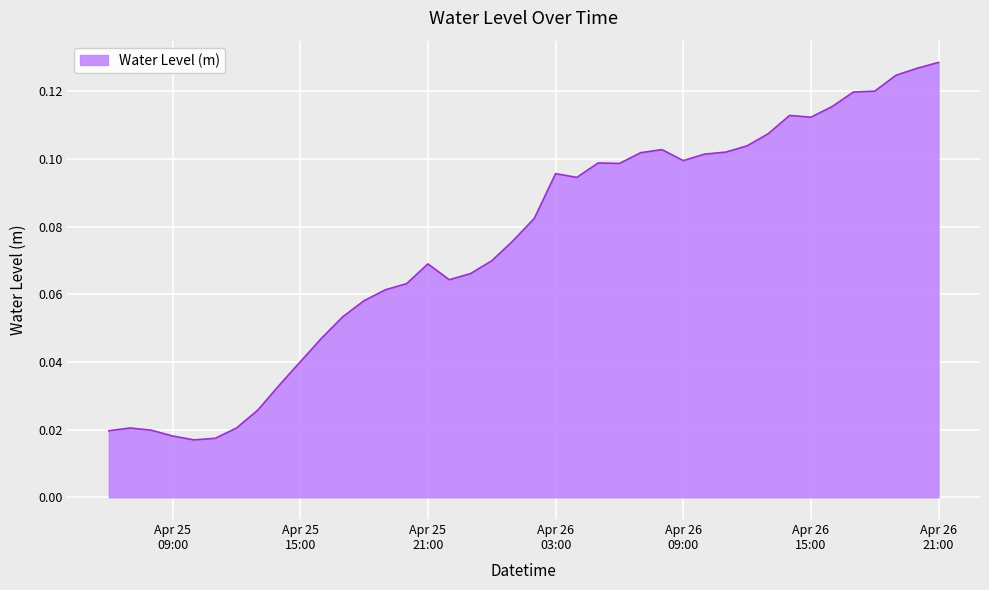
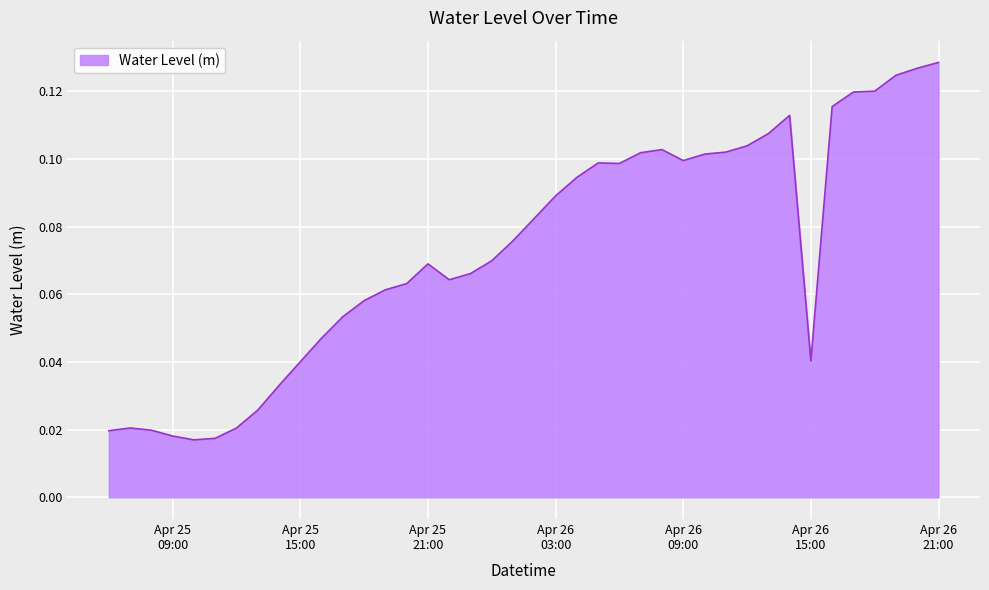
  {
    "Apr 25 09:00": 0.018,
    "Apr 25 15:00": 0.040,
    "Apr 25 21:00": 0.069,
-   "Apr 26 03:00": 0.096,
+   "Apr 26 03:00": 0.089,
    "Apr 26 09:00": 0.100,
-   "Apr 26 15:00": 0.112,
+   "Apr 26 15:00": 0.040,
    "Apr 26 21:00": 0.129
  }
